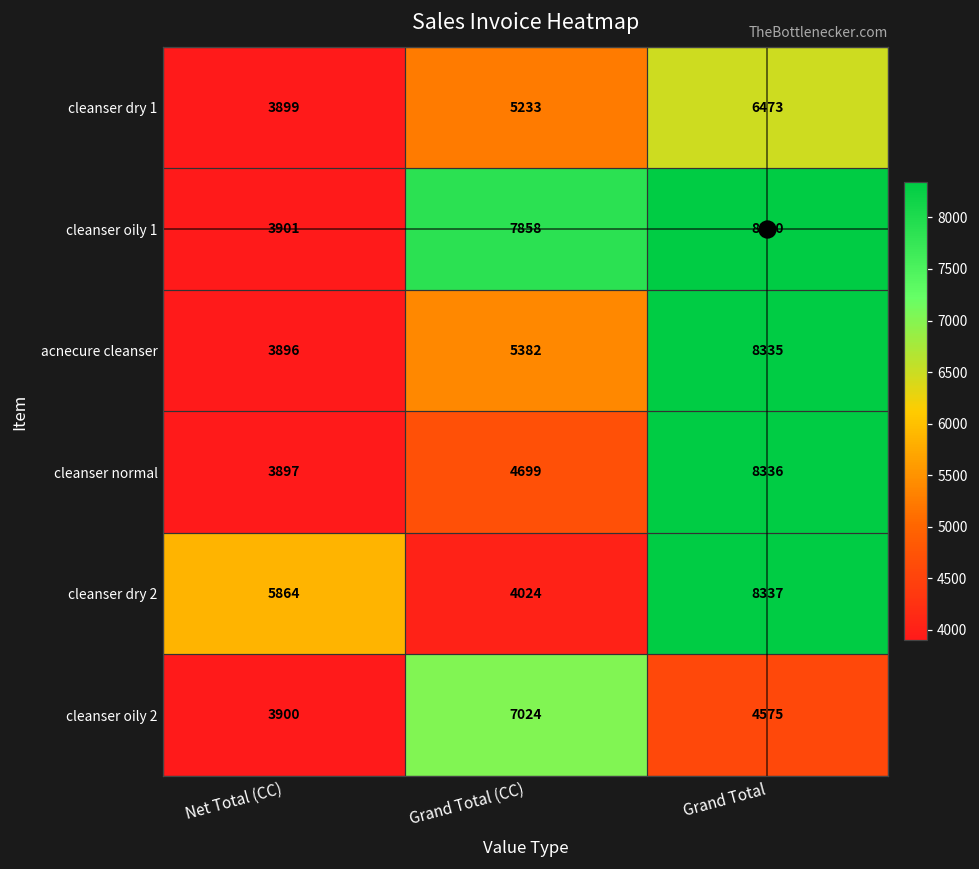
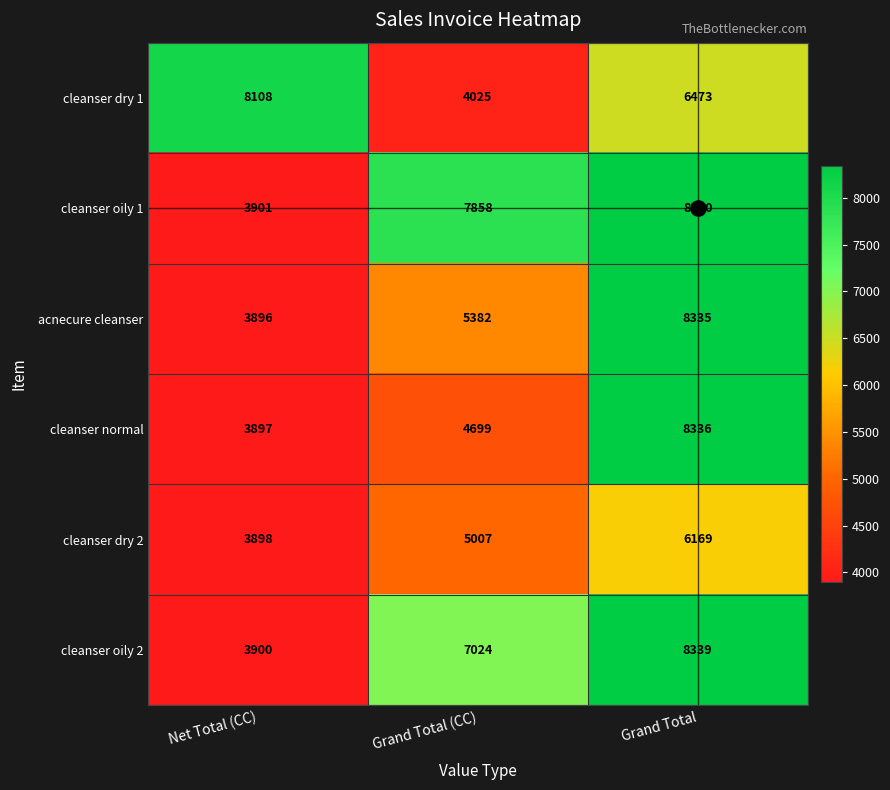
  {
    "cleanser dry 1": {
-     "Net Total (CC)": 3899,
-     "Grand Total (CC)": 5233,
+     "Net Total (CC)": 8108,
+     "Grand Total (CC)": 4025,
      "Grand Total": 6473
    },
    "cleanser oily 1": {
      "Net Total (CC)": 3901,
      "Grand Total (CC)": 7858
    },
    "acnecure cleanser": {
      "Net Total (CC)": 3896,
      "Grand Total (CC)": 5382,
      "Grand Total": 8335
    },
    "cleanser normal": {
      "Net Total (CC)": 3897,
      "Grand Total (CC)": 4699,
      "Grand Total": 8336
    },
    "cleanser dry 2": {
-     "Net Total (CC)": 5864,
-     "Grand Total (CC)": 4024,
-     "Grand Total": 8337
+     "Net Total (CC)": 3898,
+     "Grand Total (CC)": 5007,
+     "Grand Total": 6169
    },
    "cleanser oily 2": {
      "Net Total (CC)": 3900,
      "Grand Total (CC)": 7024,
-     "Grand Total": 4575
+     "Grand Total": 8339
    }
  }
